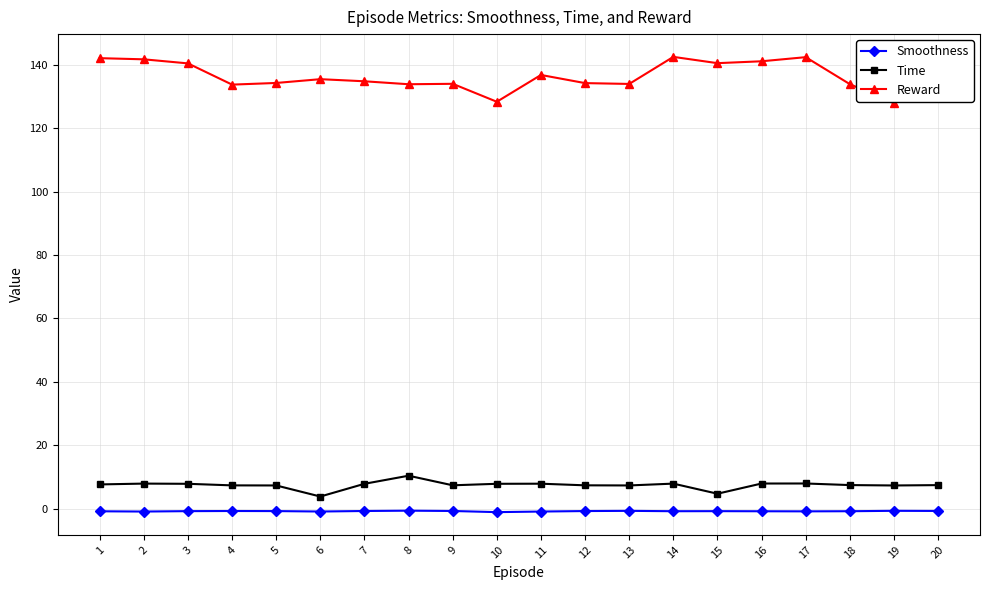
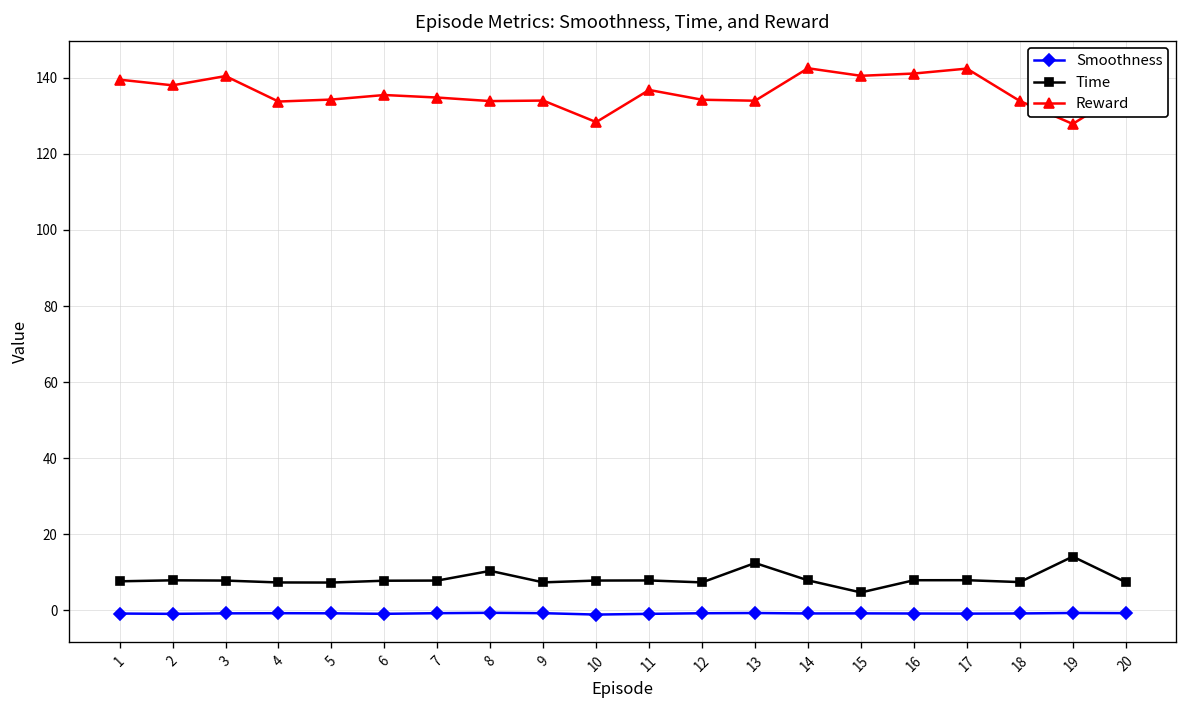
  {
    "Smoothness": {
      "1": -1,
      "2": -1,
      "3": -1,
      "4": -1,
      "5": -1,
      "6": -1,
      "7": -1,
      "8": -1,
      "9": -1,
      "10": -1,
      "11": -1,
      "12": -1,
      "13": -1,
      "14": -1,
      "15": -1,
      "16": -1,
      "17": -1,
      "18": -1,
      "19": -1,
      "20": -1
    },
    "Time": {
      "1": 8,
      "2": 8,
      "3": 8,
      "4": 7,
      "5": 7,
-     "6": 4,
+     "6": 8,
      "7": 8,
      "8": 10,
      "9": 7,
      "10": 8,
      "11": 8,
      "12": 7,
-     "13": 7,
+     "13": 12,
      "14": 8,
      "15": 5,
      "16": 8,
      "17": 8,
      "18": 7,
-     "19": 7,
+     "19": 14,
      "20": 7
    },
    "Reward": {
-     "1": 142,
-     "2": 142,
+     "1": 139,
+     "2": 138,
      "3": 140,
      "4": 134,
      "5": 134,
      "6": 135,
      "7": 135,
      "8": 134,
      "9": 134,
      "10": 128,
      "11": 137,
      "12": 134,
      "13": 134,
      "14": 142,
      "15": 140,
      "16": 141,
      "17": 142,
      "18": 134,
      "19": 128
    }
  }
